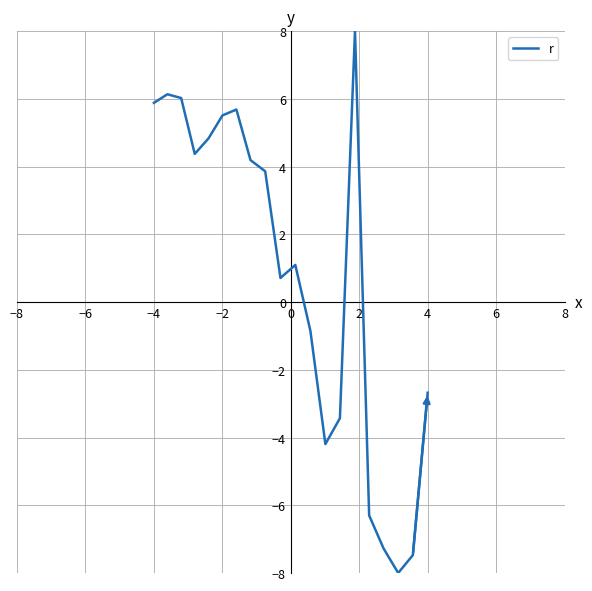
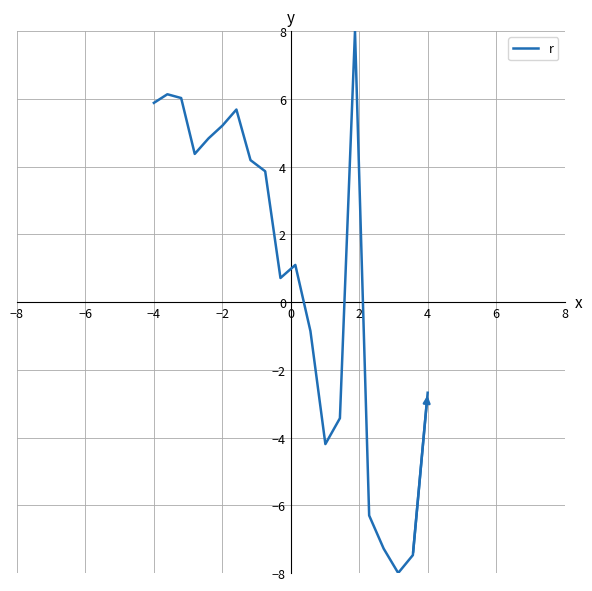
  {
    "−4": 5.9,
-   "−2": 5.5,
+   "−2": 5.2,
    "4": -2.7
  }
